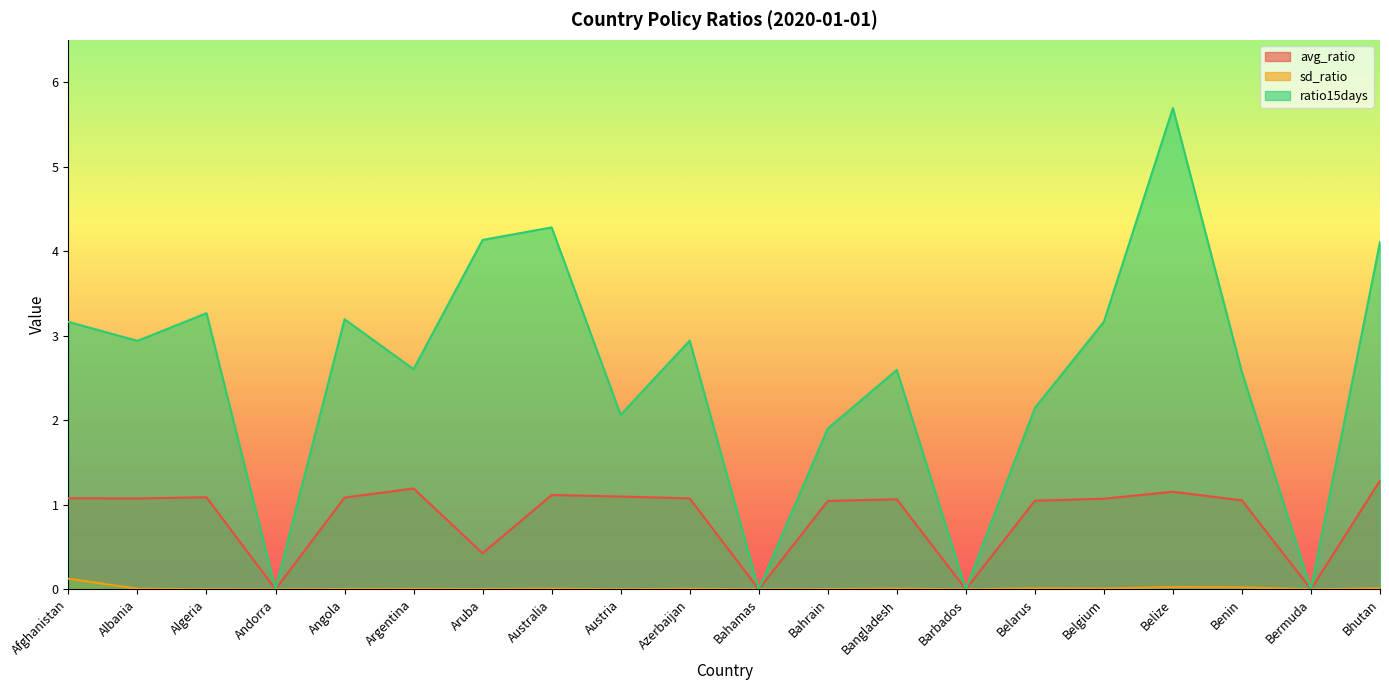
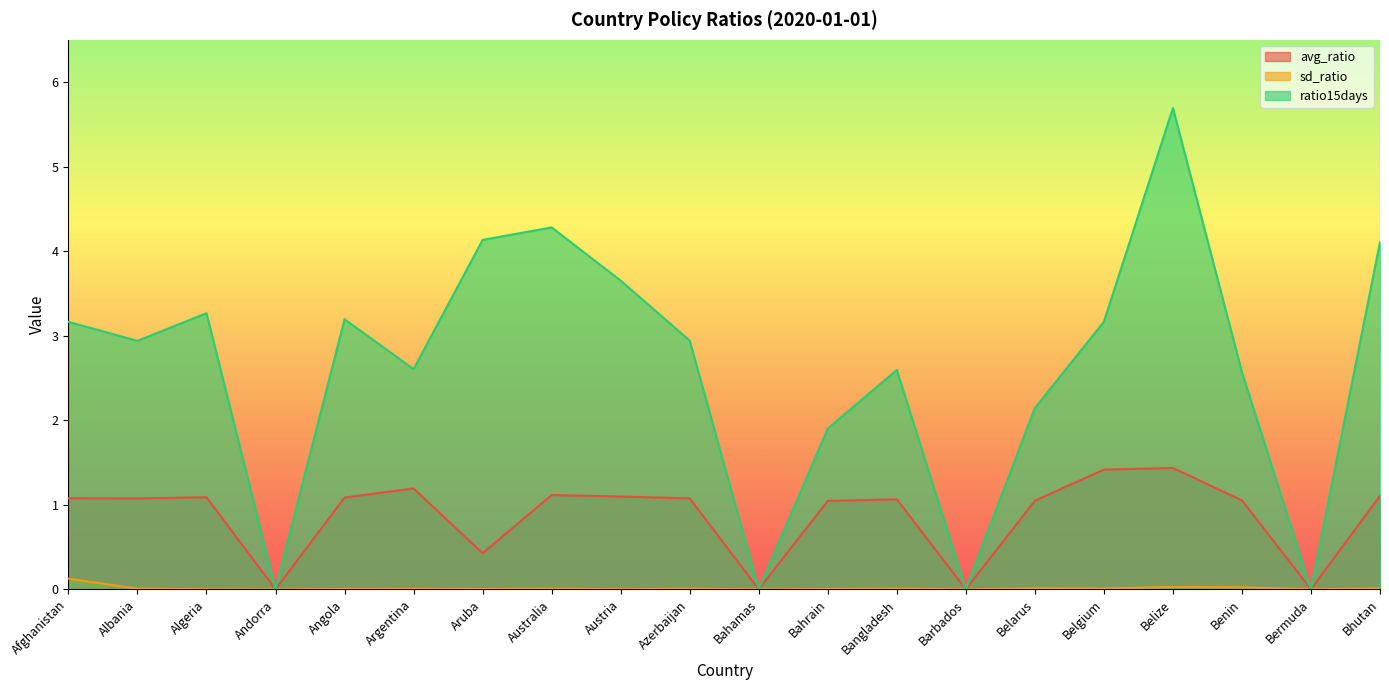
  {
    "avg_ratio": {
      "Afghanistan": 1.1,
      "Albania": 1.1,
      "Algeria": 1.1,
      "Angola": 1.1,
      "Argentina": 1.2,
      "Aruba": 0.4,
      "Australia": 1.1,
      "Austria": 1.1,
      "Azerbaijan": 1.1,
      "Bahrain": 1.0,
      "Bangladesh": 1.1,
      "Belarus": 1.0,
-     "Belgium": 1.1,
-     "Belize": 1.2,
+     "Belgium": 1.4,
+     "Belize": 1.4,
      "Benin": 1.1,
-     "Bhutan": 1.3
+     "Bhutan": 1.1
    },
    "sd_ratio": {
      "Afghanistan": 0.1,
      "Albania": 0.0,
      "Algeria": 0.0,
      "Angola": 0.0,
      "Argentina": 0.0,
      "Aruba": 0.0,
      "Australia": 0.0,
      "Austria": 0.0,
      "Azerbaijan": 0.0,
      "Bahrain": 0.0,
      "Bangladesh": 0.0,
      "Belarus": 0.0,
      "Belgium": 0.0,
      "Belize": 0.0,
      "Benin": 0.0,
      "Bhutan": 0.0
    },
    "ratio15days": {
      "Afghanistan": 3.2,
      "Albania": 2.9,
      "Algeria": 3.3,
      "Angola": 3.2,
      "Argentina": 2.6,
      "Aruba": 4.1,
      "Australia": 4.3,
-     "Austria": 2.1,
+     "Austria": 3.7,
      "Azerbaijan": 2.9,
      "Bahrain": 1.9,
      "Bangladesh": 2.6,
      "Belarus": 2.1,
      "Belgium": 3.2,
      "Belize": 5.7,
      "Benin": 2.6,
      "Bhutan": 4.1
    }
  }
